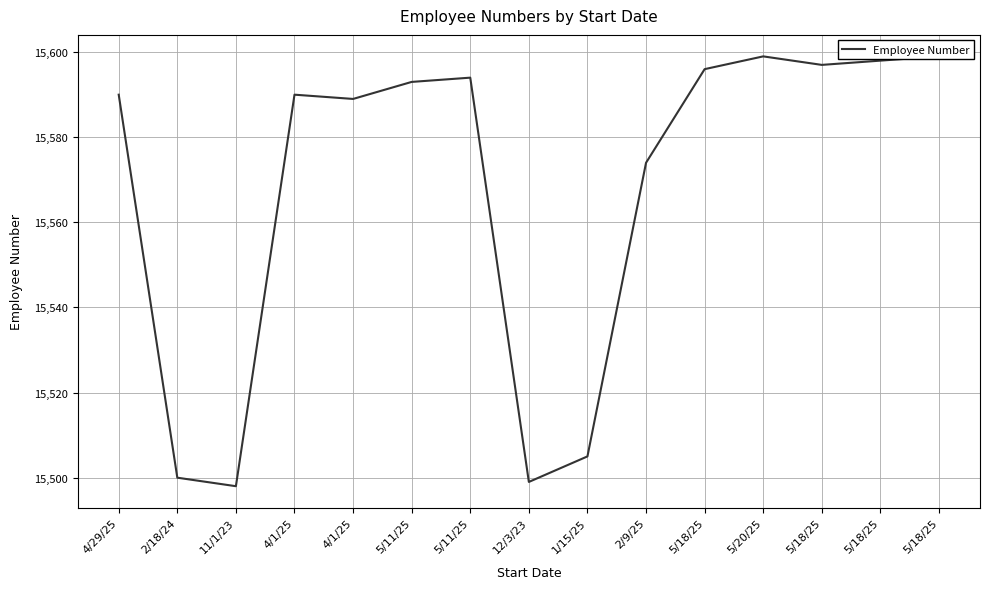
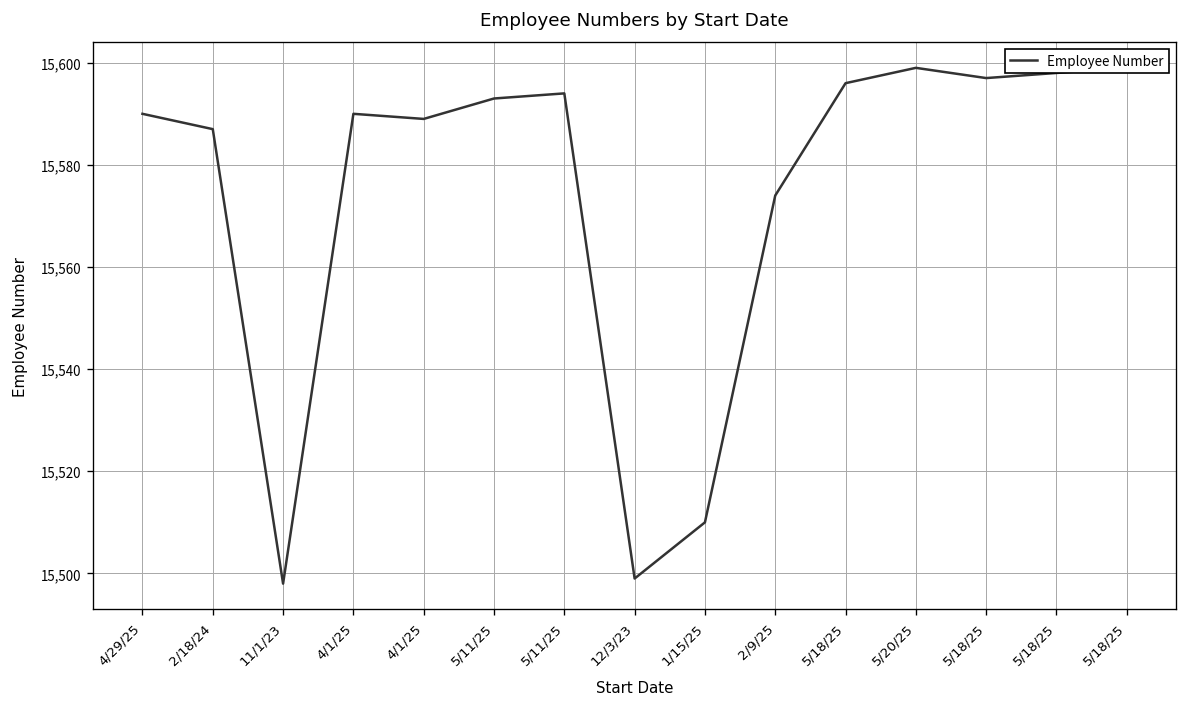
  {
    "4/29/25": "15,590",
-   "2/18/24": "15,500",
+   "2/18/24": "15,587",
    "11/1/23": "15,498",
    "12/3/23": "15,499",
-   "1/15/25": "15,505",
+   "1/15/25": "15,510",
    "2/9/25": "15,574",
    "5/20/25": "15,599"
  }
